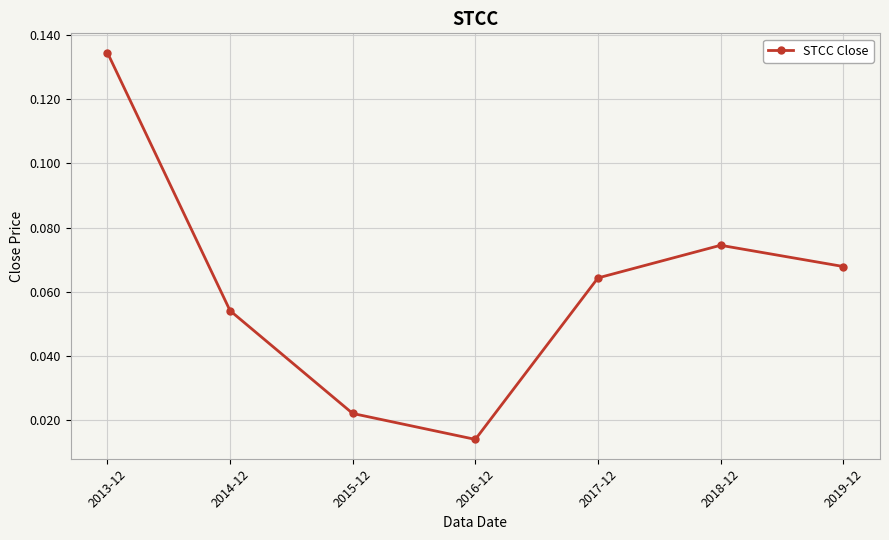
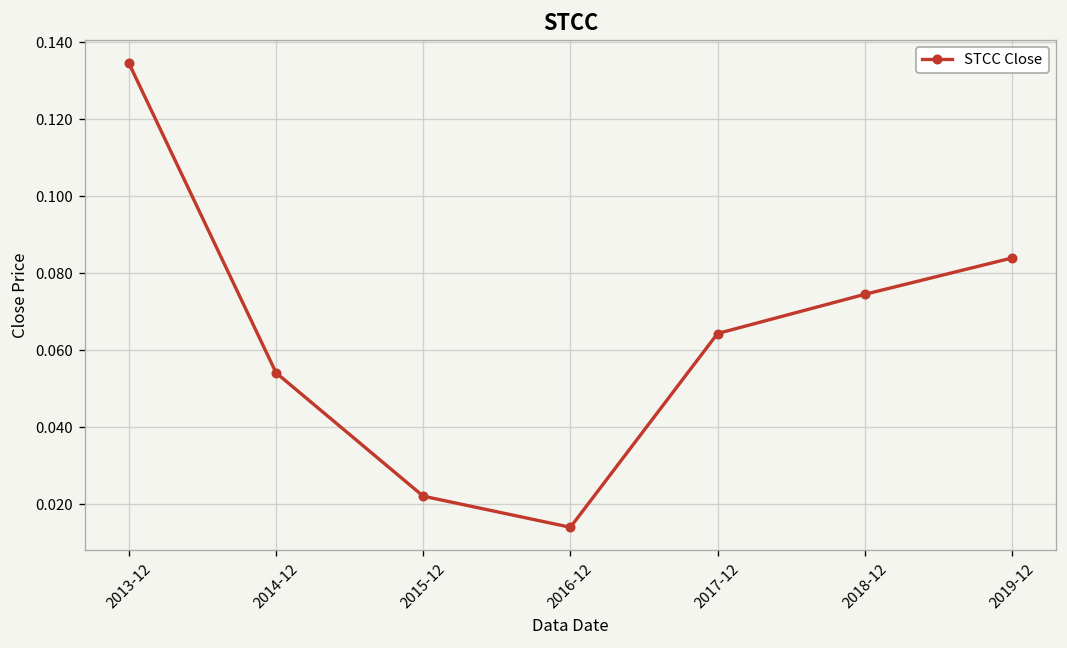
  {
    "2013-12": 0.135,
    "2014-12": 0.054,
    "2015-12": 0.022,
    "2016-12": 0.014,
    "2017-12": 0.064,
    "2018-12": 0.074,
-   "2019-12": 0.068
+   "2019-12": 0.084
  }
